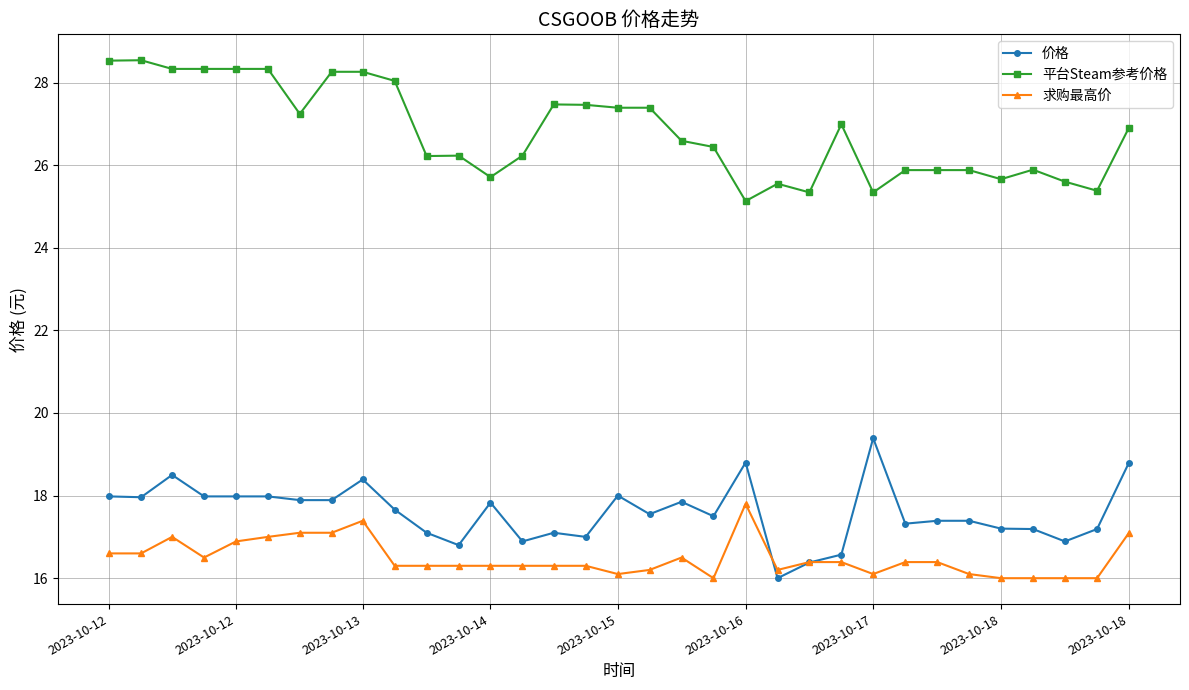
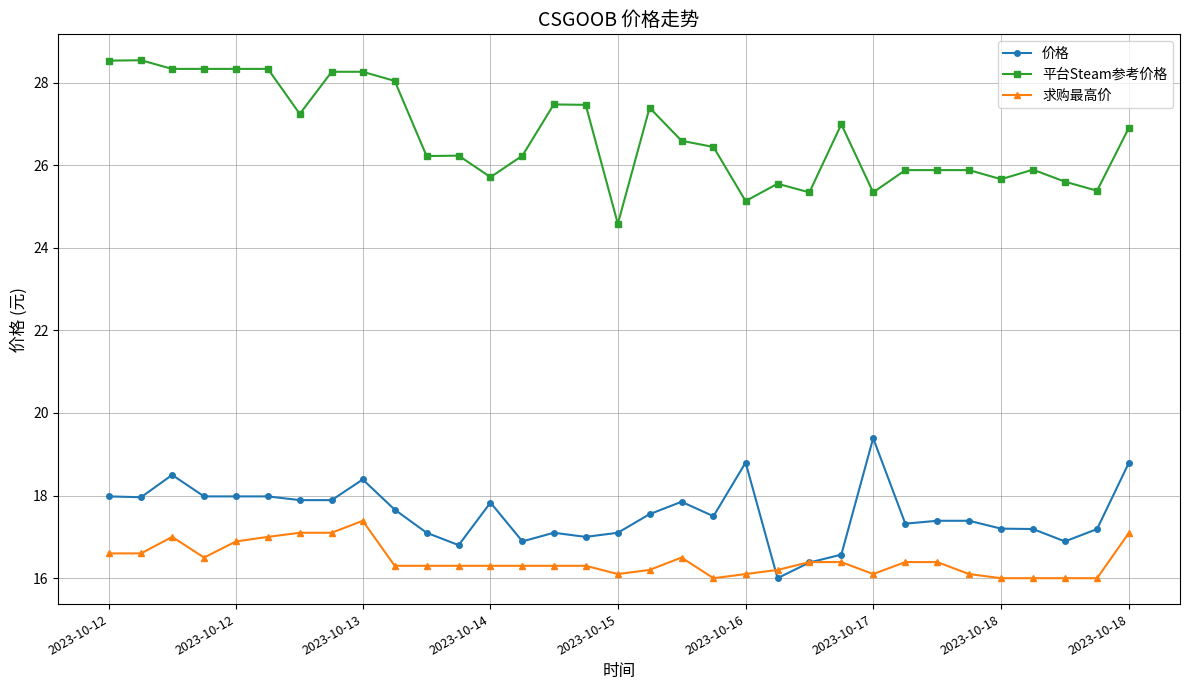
  {
    "价格": {
      "2023-10-13": 18.4,
      "2023-10-14": 17.8,
-     "2023-10-15": 18.0,
+     "2023-10-15": 17.1,
      "2023-10-16": 18.8,
      "2023-10-17": 19.4
    },
    "平台Steam参考价格": {
      "2023-10-13": 28.3,
      "2023-10-14": 25.7,
-     "2023-10-15": 27.4,
+     "2023-10-15": 24.6,
      "2023-10-16": 25.1,
      "2023-10-17": 25.3
    },
    "求购最高价": {
      "2023-10-13": 17.4,
      "2023-10-14": 16.3,
      "2023-10-15": 16.1,
-     "2023-10-16": 17.8,
+     "2023-10-16": 16.1,
      "2023-10-17": 16.1
    }
  }
